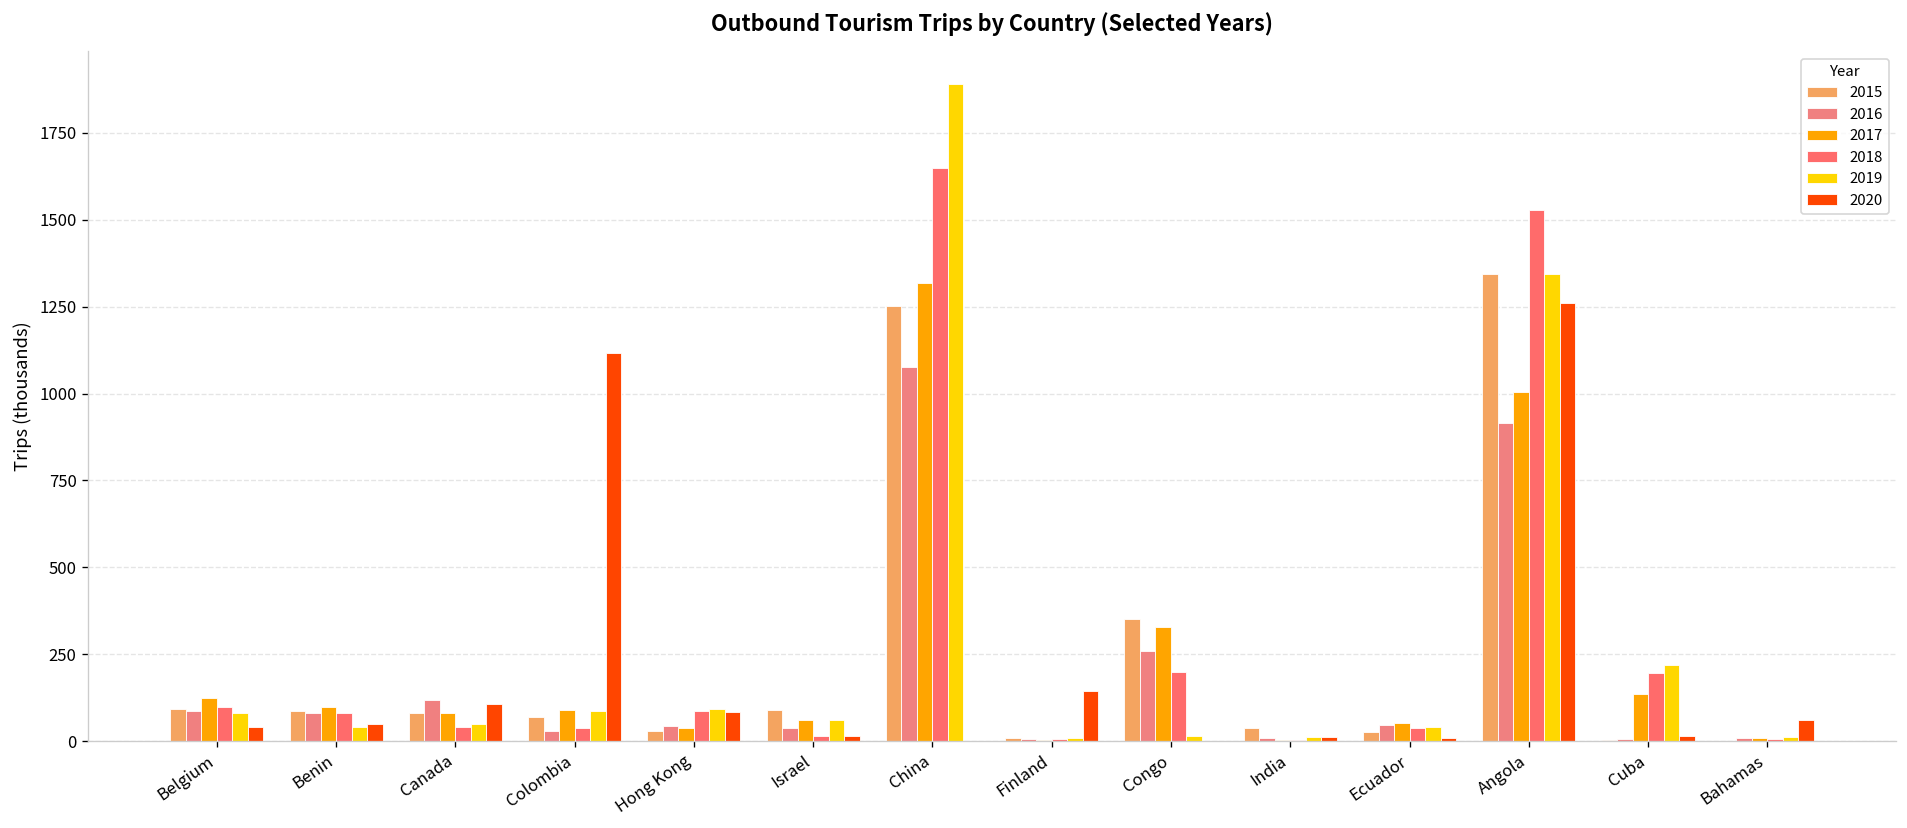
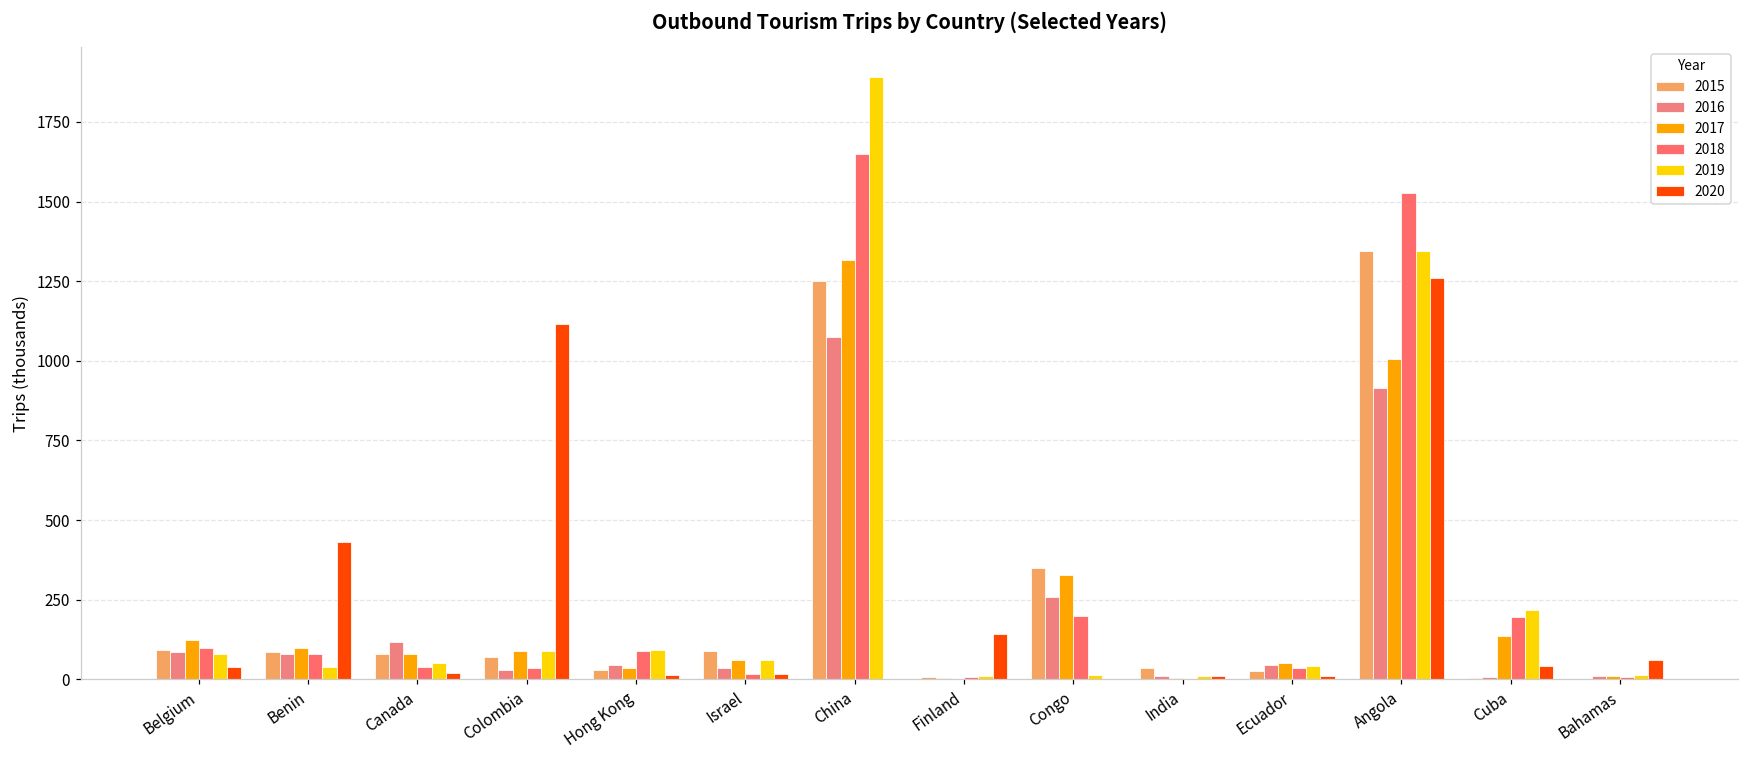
  {
    "2020": {
      "Belgium": 40,
-     "Benin": 50,
-     "Canada": 110,
+     "Benin": 430,
+     "Canada": 20,
      "Colombia": 1120,
-     "Hong Kong": 80,
+     "Hong Kong": 10,
      "Israel": 20,
      "China": 0,
      "Finland": 140,
      "Congo": 0,
      "India": 10,
      "Ecuador": 10,
      "Angola": 1260,
-     "Cuba": 10,
+     "Cuba": 40,
      "Bahamas": 60
    }
  }
